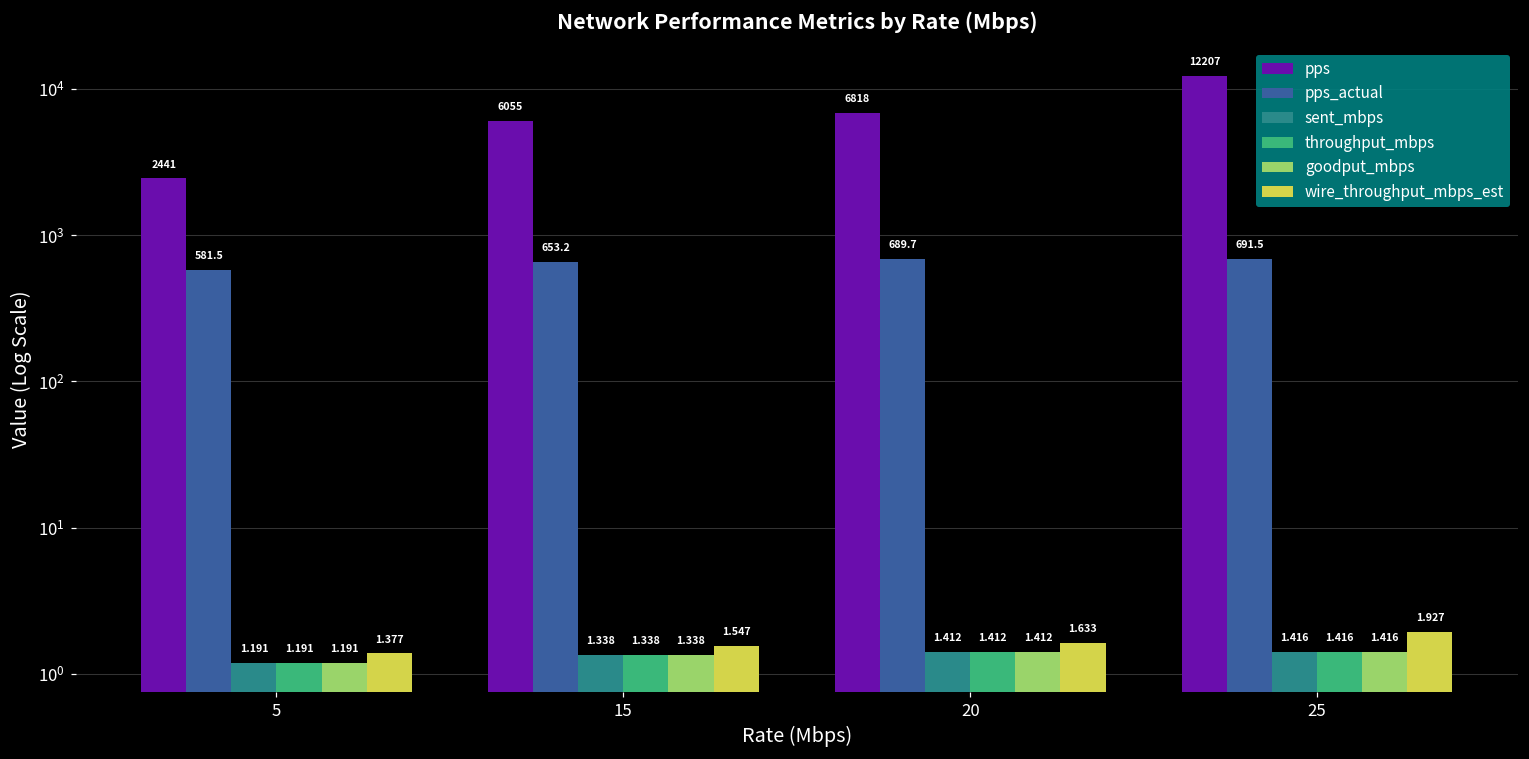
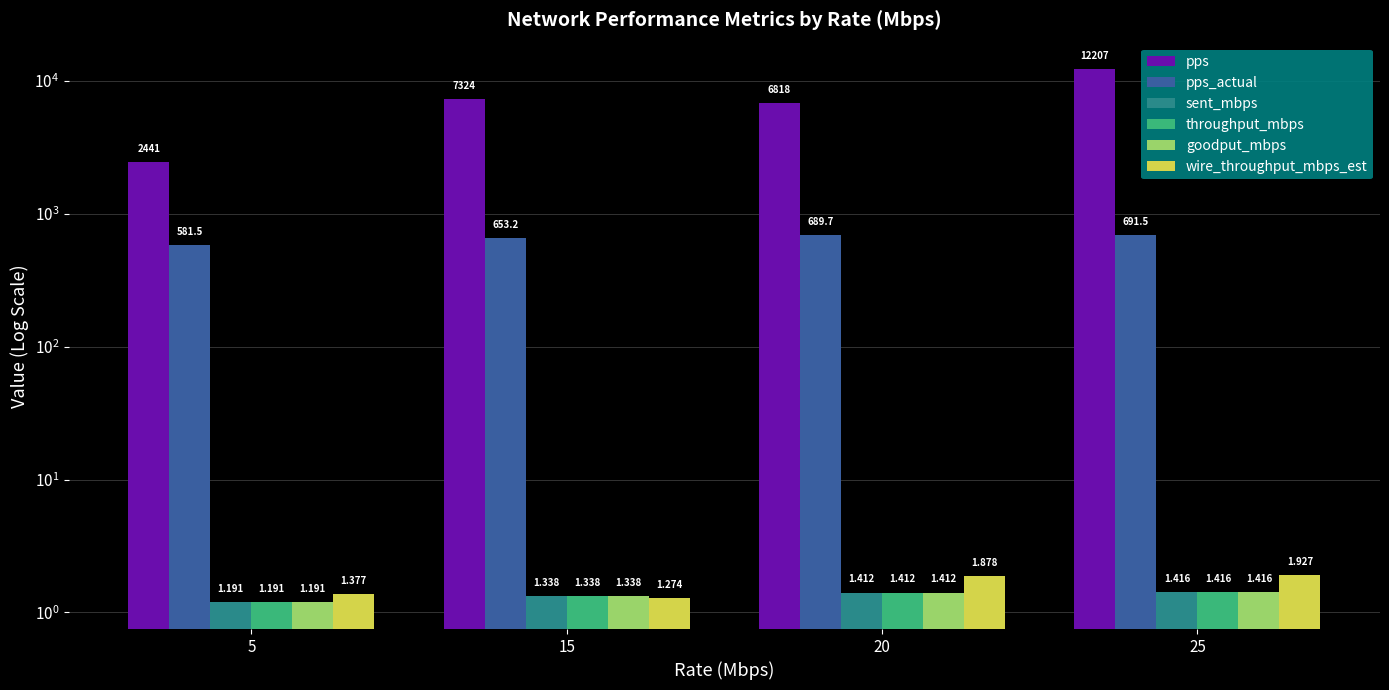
  {
    "pps": {
      "5": 2441,
-     "15": 6055,
+     "15": 7324,
      "20": 6818,
      "25": 12207
    },
    "goodput_mbps": {
      "5": 1.191,
      "15": 1.338,
      "20": 1.412,
      "25": 1.416
    },
    "wire_throughput_mbps_est": {
      "5": 1.377,
-     "15": 1.547,
-     "20": 1.633,
+     "15": 1.274,
+     "20": 1.878,
      "25": 1.927
    }
  }
